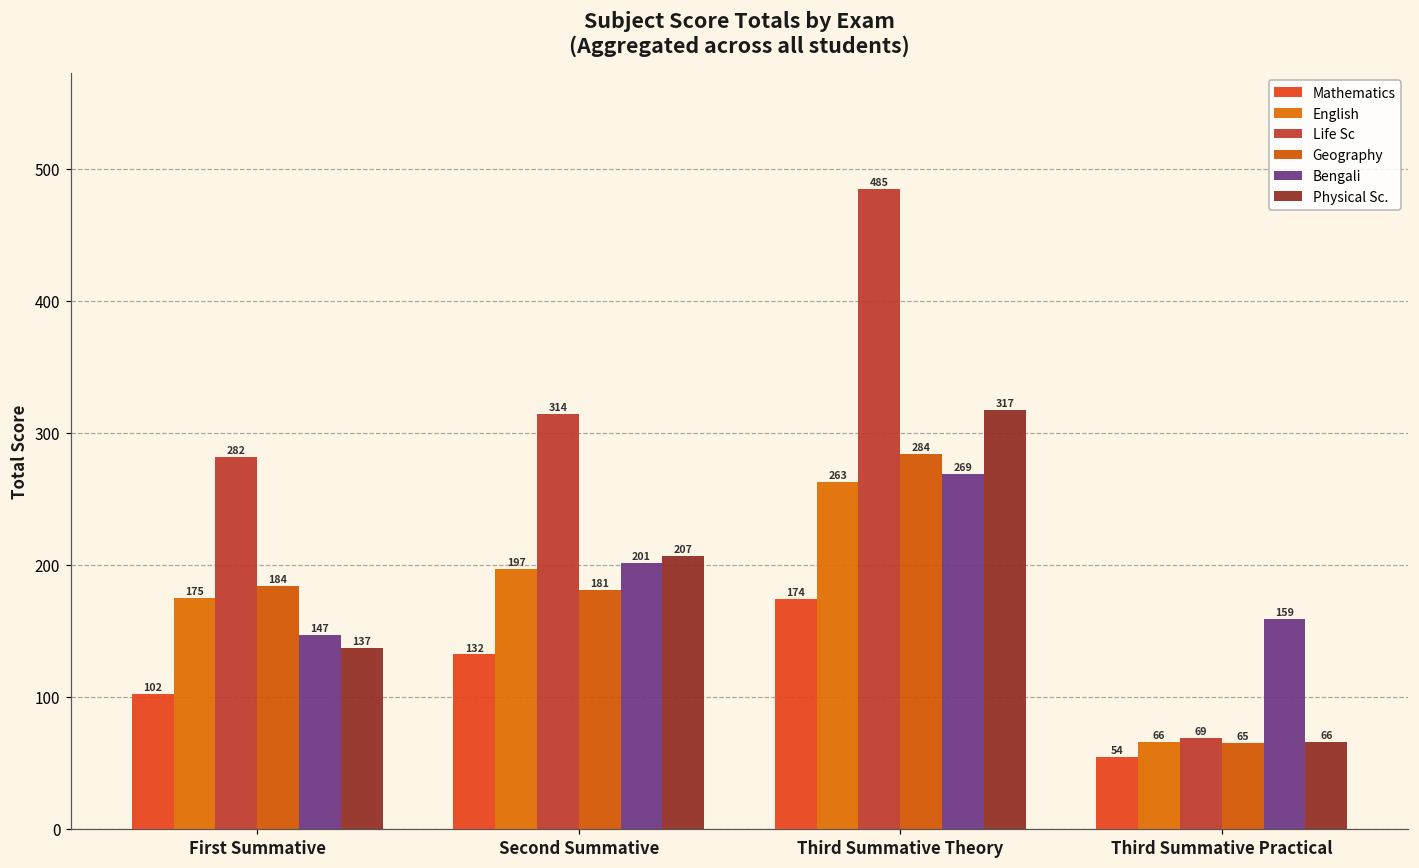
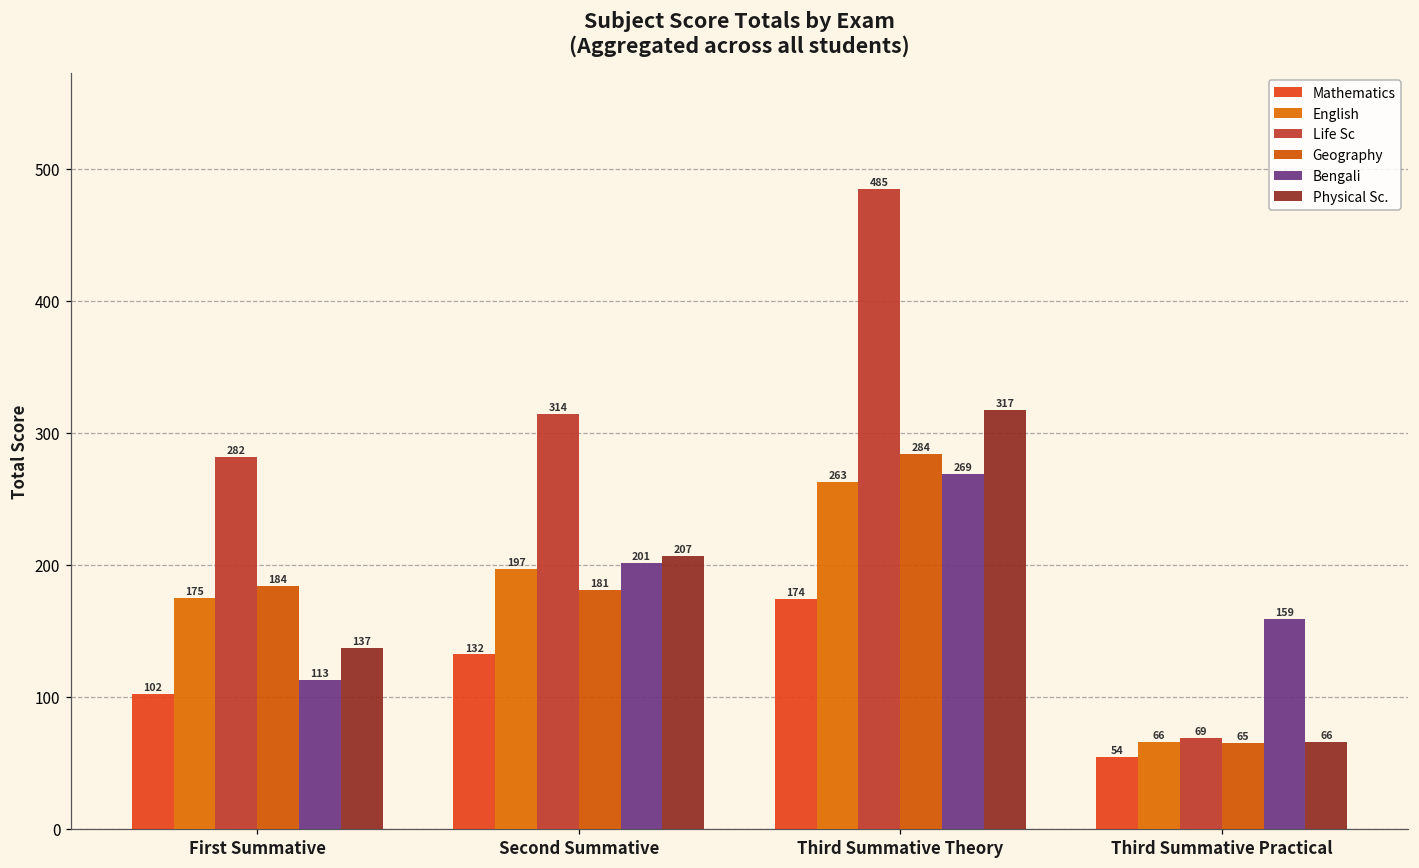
  {
    "Bengali": {
-     "First Summative": 147,
+     "First Summative": 113,
      "Second Summative": 201,
      "Third Summative Theory": 269,
      "Third Summative Practical": 159
    }
  }
